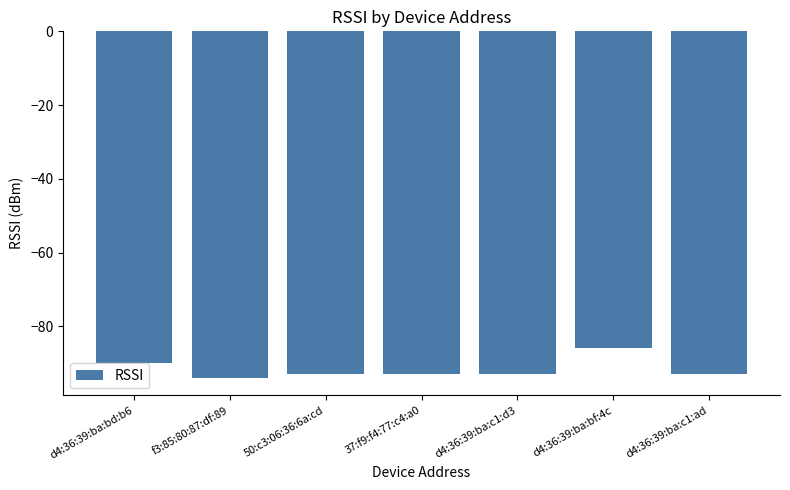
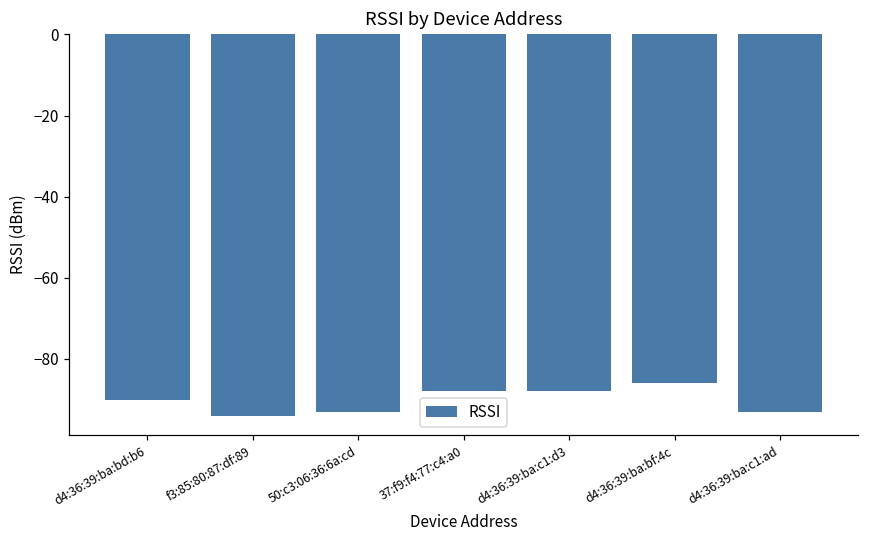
  {
    "d4:36:39:ba:bd:b6": -90,
    "f3:85:80:87:df:89": -94,
    "50:c3:06:36:6a:cd": -93,
-   "37:f9:f4:77:c4:a0": -93,
-   "d4:36:39:ba:c1:d3": -93,
+   "37:f9:f4:77:c4:a0": -88,
+   "d4:36:39:ba:c1:d3": -88,
    "d4:36:39:ba:bf:4c": -86,
    "d4:36:39:ba:c1:ad": -93
  }
